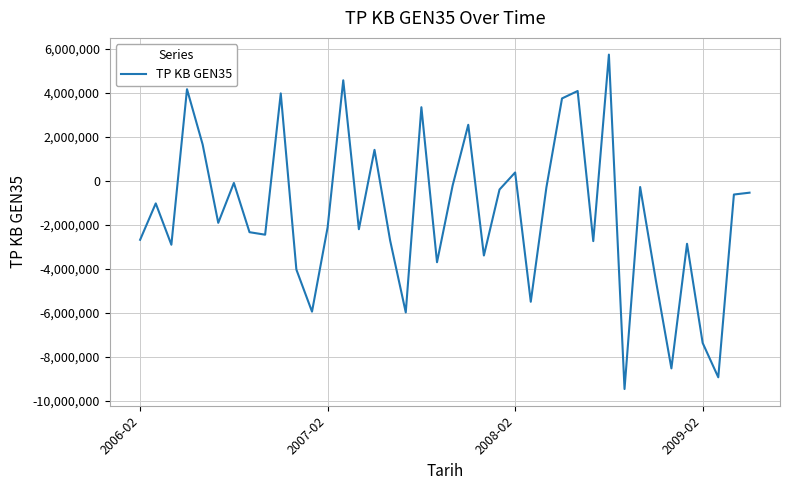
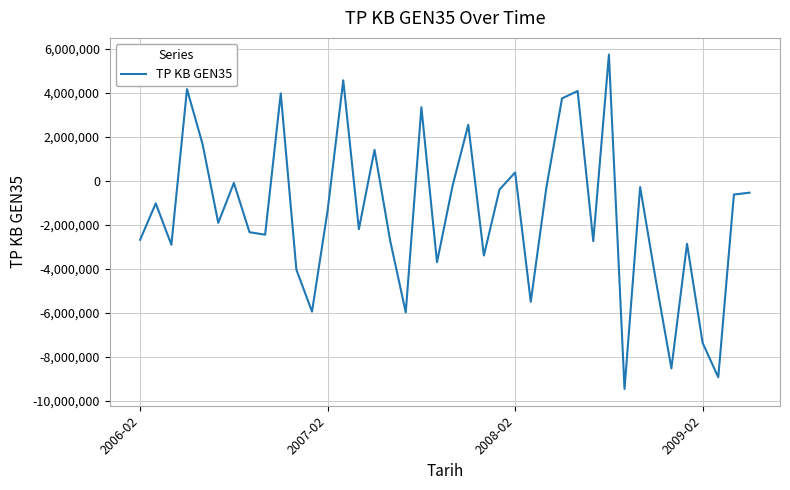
  {
    "2006-02": "-2,700,000",
-   "2007-02": "-2,100,000",
+   "2007-02": "-1,400,000",
    "2008-02": "400,000",
    "2009-02": "-7,400,000"
  }
